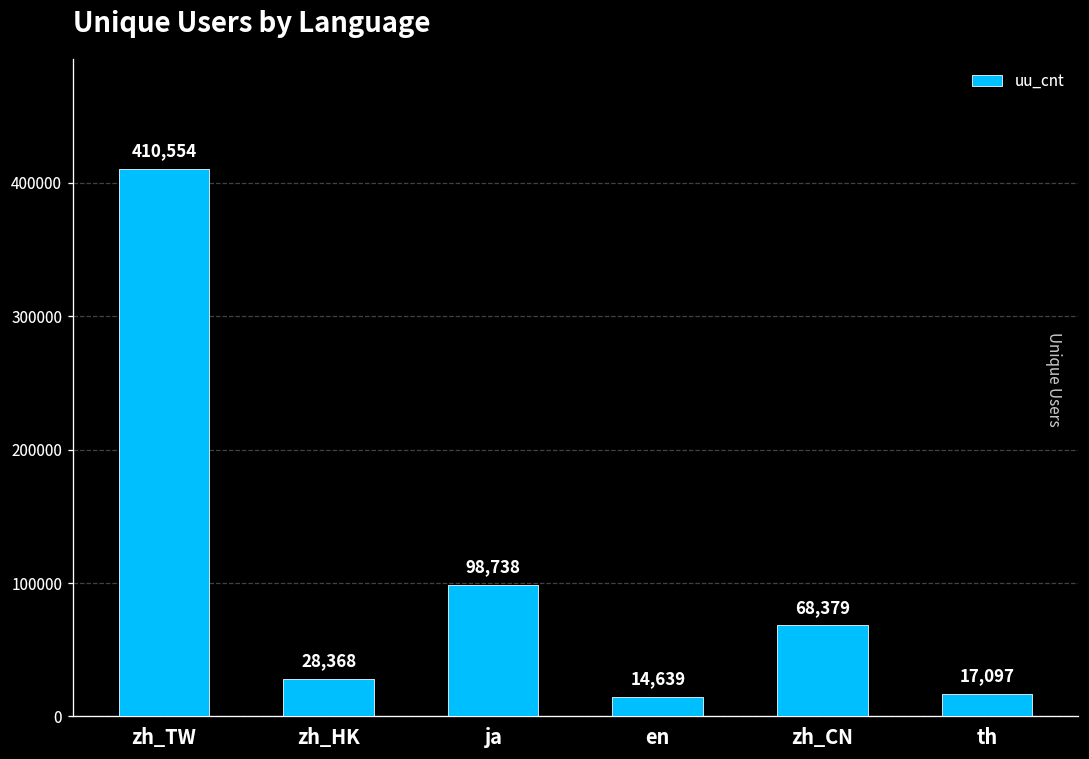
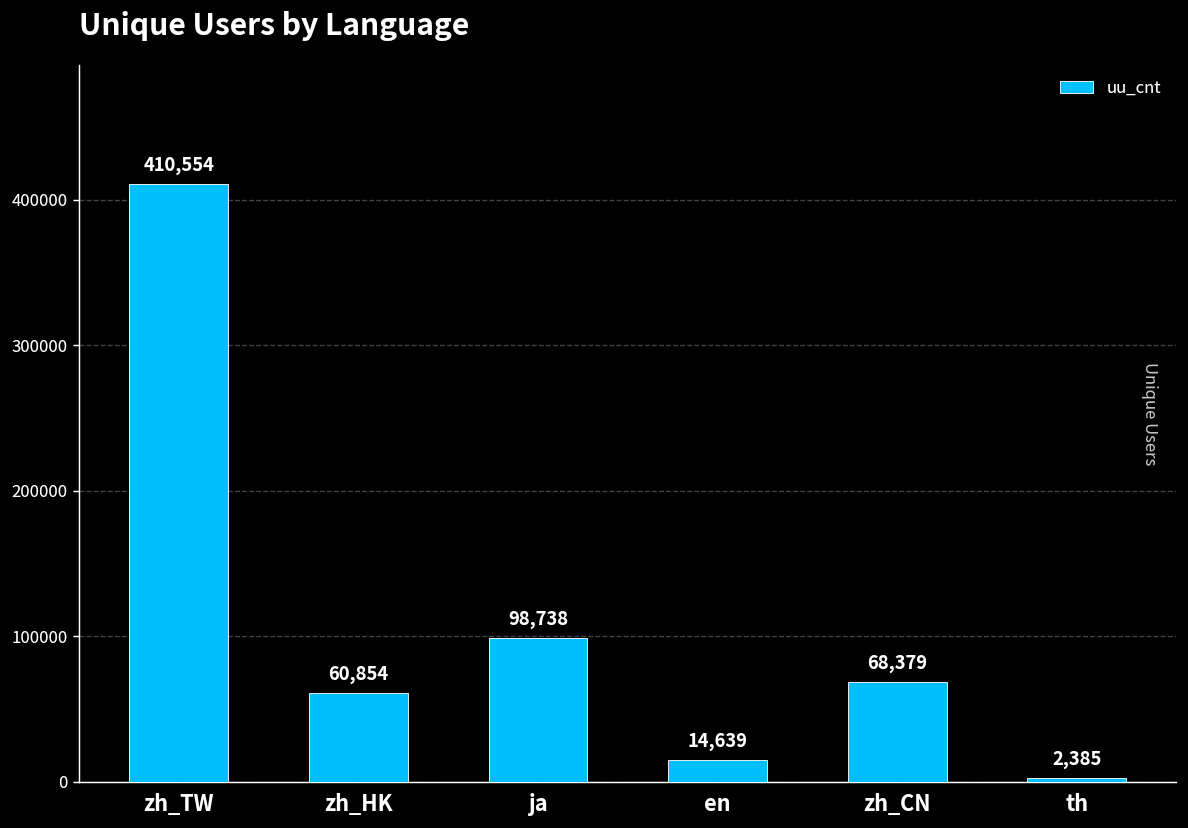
  {
    "zh_TW": "410,554",
-   "zh_HK": "28,368",
+   "zh_HK": "60,854",
    "ja": "98,738",
    "en": "14,639",
    "zh_CN": "68,379",
-   "th": "17,097"
+   "th": "2,385"
  }
